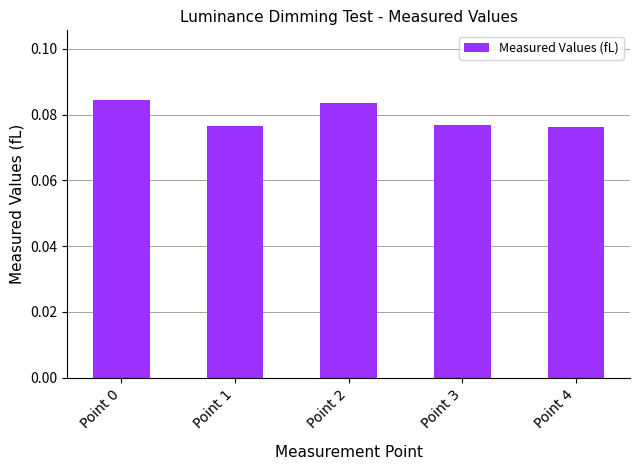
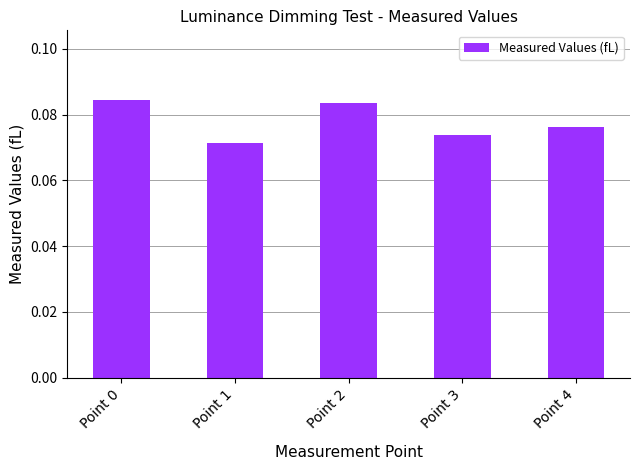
  {
    "Point 0": 0.084,
-   "Point 1": 0.076,
+   "Point 1": 0.071,
    "Point 2": 0.083,
-   "Point 3": 0.077,
+   "Point 3": 0.074,
    "Point 4": 0.076
  }
